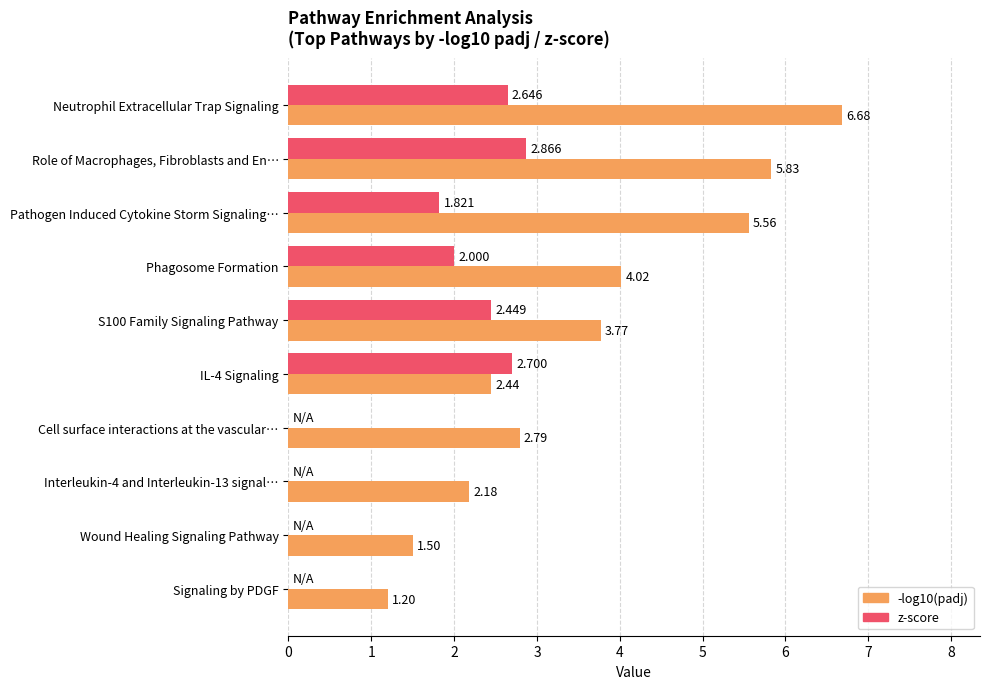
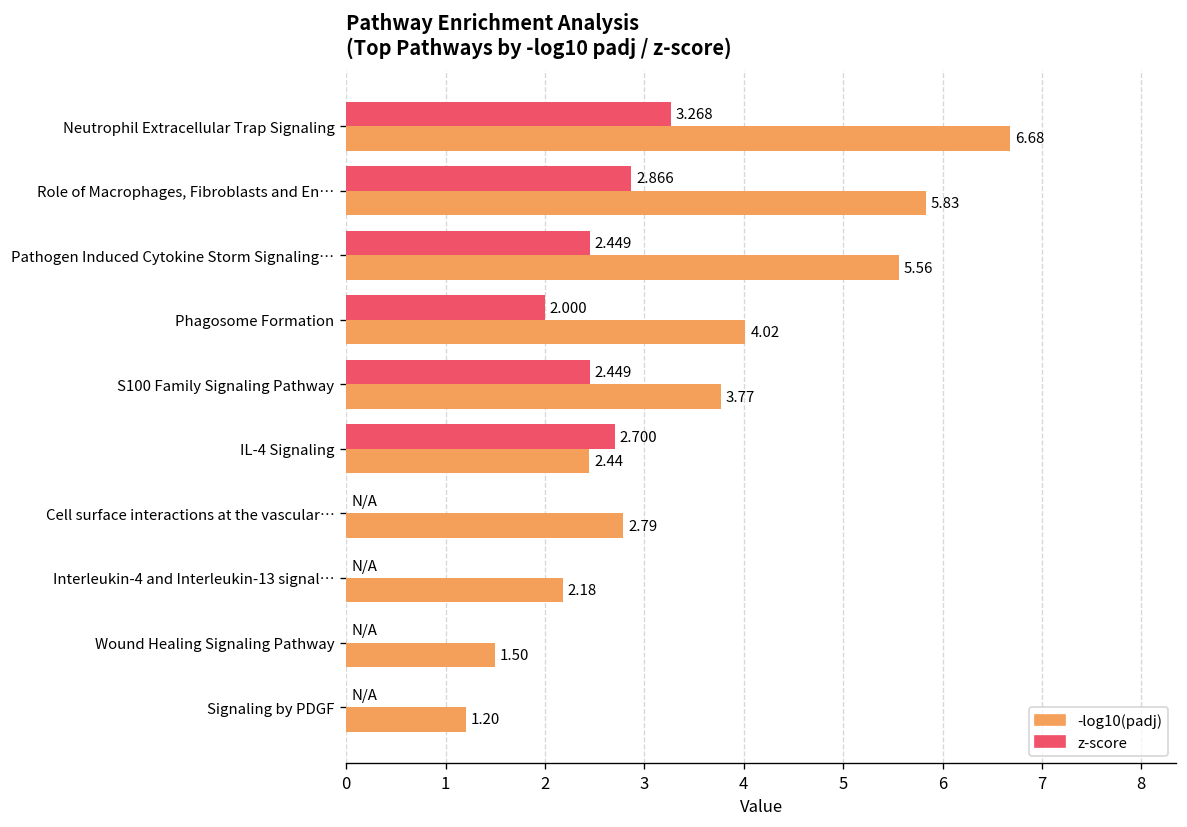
  {
    "-log10(padj)": {
      "Neutrophil Extracellular Trap Signaling": 6.68,
      "Role of Macrophages, Fibroblasts and En…": 5.83,
      "Pathogen Induced Cytokine Storm Signaling…": 5.56,
      "Phagosome Formation": 4.02,
      "S100 Family Signaling Pathway": 3.77,
      "IL-4 Signaling": 2.44,
      "Cell surface interactions at the vascular…": 2.79,
      "Interleukin-4 and Interleukin-13 signal…": 2.18,
      "Wound Healing Signaling Pathway": 1.50,
      "Signaling by PDGF": 1.20
    },
    "z-score": {
-     "Neutrophil Extracellular Trap Signaling": 2.646,
+     "Neutrophil Extracellular Trap Signaling": 3.268,
      "Role of Macrophages, Fibroblasts and En…": 2.866,
-     "Pathogen Induced Cytokine Storm Signaling…": 1.821,
+     "Pathogen Induced Cytokine Storm Signaling…": 2.449,
      "Phagosome Formation": 2.000,
      "S100 Family Signaling Pathway": 2.449,
      "IL-4 Signaling": 2.700
    }
  }
